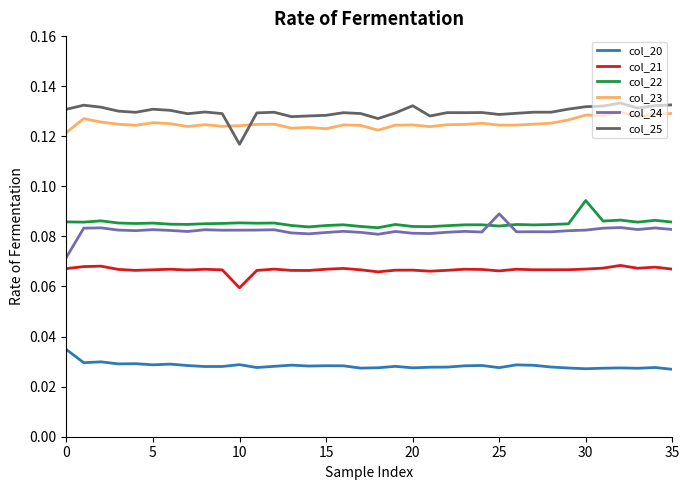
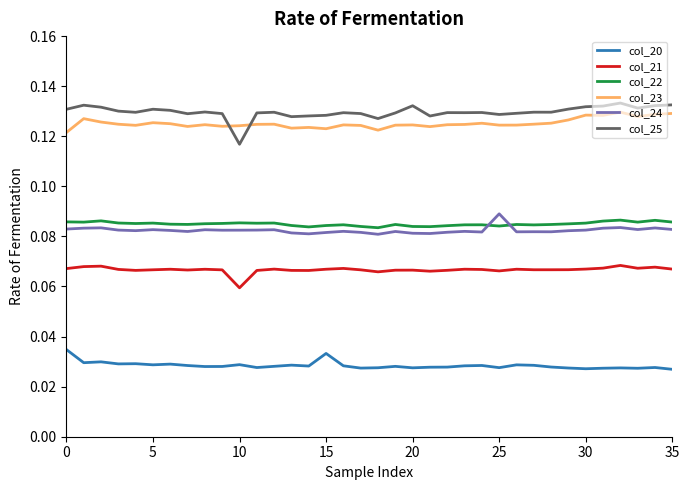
  {
    "col_20": {
      "0": 0.035,
      "5": 0.029,
      "10": 0.029,
-     "15": 0.028,
+     "15": 0.033,
      "20": 0.028,
      "25": 0.028,
      "30": 0.027,
      "35": 0.027
    },
    "col_21": {
      "0": 0.067,
      "5": 0.067,
      "10": 0.059,
      "15": 0.067,
      "20": 0.067,
      "25": 0.066,
      "30": 0.067,
      "35": 0.067
    },
    "col_22": {
      "0": 0.086,
      "5": 0.085,
      "10": 0.085,
      "15": 0.084,
      "20": 0.084,
      "25": 0.084,
-     "30": 0.094,
+     "30": 0.085,
      "35": 0.086
    },
    "col_23": {
      "0": 0.122,
      "5": 0.125,
      "10": 0.124,
      "15": 0.123,
      "20": 0.125,
      "25": 0.124,
      "30": 0.128,
      "35": 0.129
    },
    "col_24": {
-     "0": 0.072,
+     "0": 0.083,
      "5": 0.083,
      "10": 0.082,
      "15": 0.082,
      "20": 0.081,
      "25": 0.089,
      "30": 0.083,
      "35": 0.083
    },
    "col_25": {
      "0": 0.131,
      "5": 0.131,
      "10": 0.117,
      "15": 0.128,
      "20": 0.132,
      "25": 0.129,
      "30": 0.132,
      "35": 0.133
    }
  }
